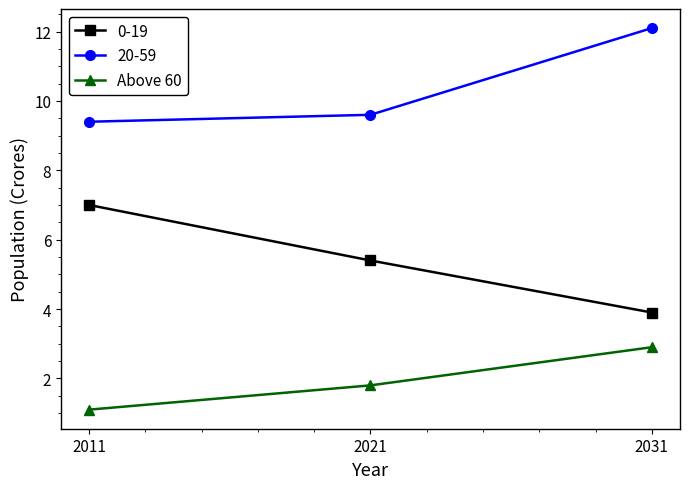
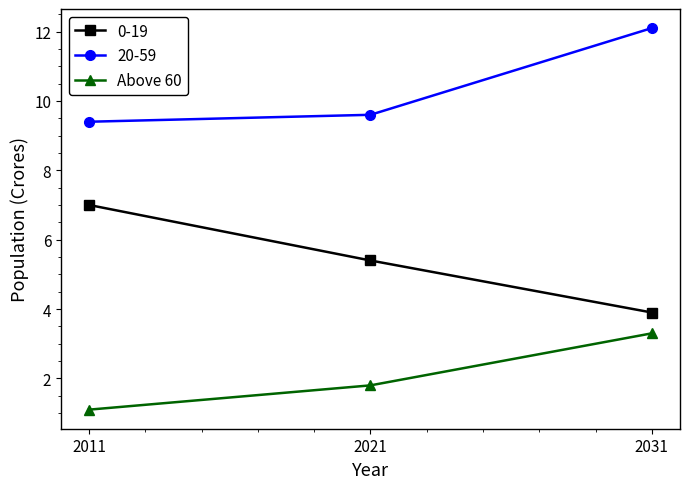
  {
    "0-19": {
      "2011": 7.0,
      "2021": 5.4,
      "2031": 3.9
    },
    "20-59": {
      "2011": 9.4,
      "2021": 9.6,
      "2031": 12.1
    },
    "Above 60": {
      "2011": 1.1,
      "2021": 1.8,
-     "2031": 2.9
+     "2031": 3.3
    }
  }
